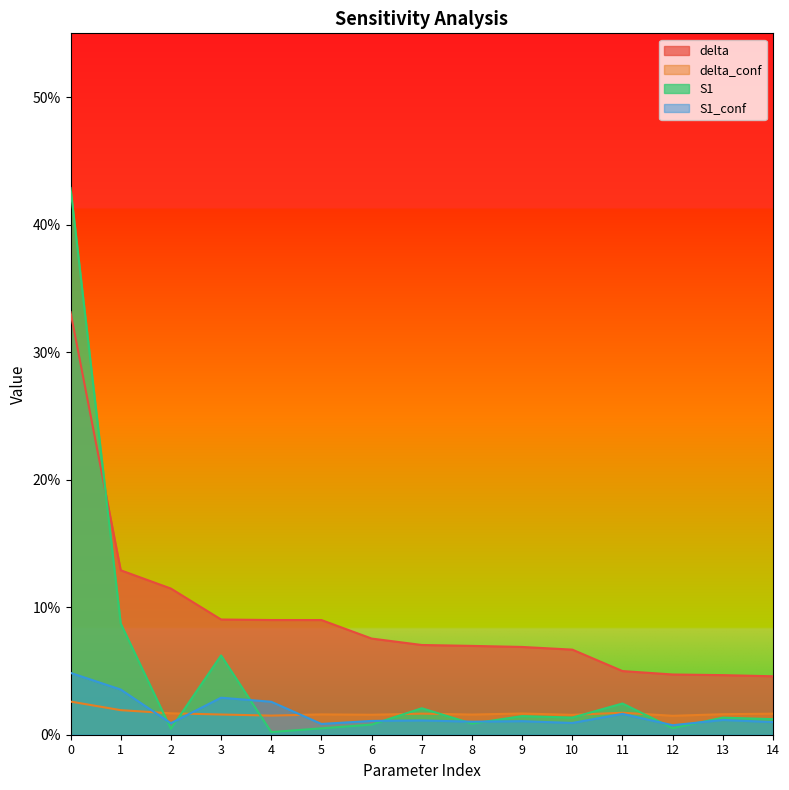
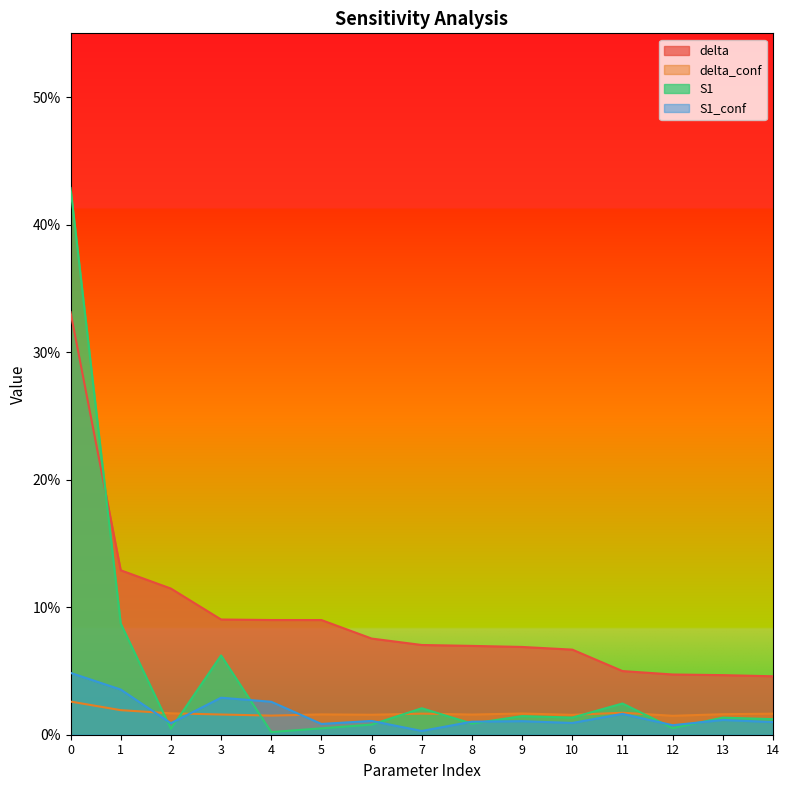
  {
    "S1": {
      "0": "42.9%",
      "1": "8.7%",
      "2": "0.5%",
      "3": "6.2%",
      "4": "0.2%",
      "5": "0.5%",
      "6": "0.8%",
      "7": "2.1%",
      "9": "1.5%",
      "10": "1.3%",
      "11": "2.4%",
      "12": "0.5%",
      "14": "1.2%"
    },
    "S1_conf": {
      "0": "4.9%",
      "1": "3.5%",
      "2": "0.9%",
      "3": "2.9%",
      "4": "2.6%",
      "5": "0.8%",
      "6": "1.1%",
-     "7": "1.1%",
+     "7": "0.3%",
      "9": "1.1%",
      "10": "0.9%",
      "12": "0.7%",
      "14": "1.0%"
    }
  }
